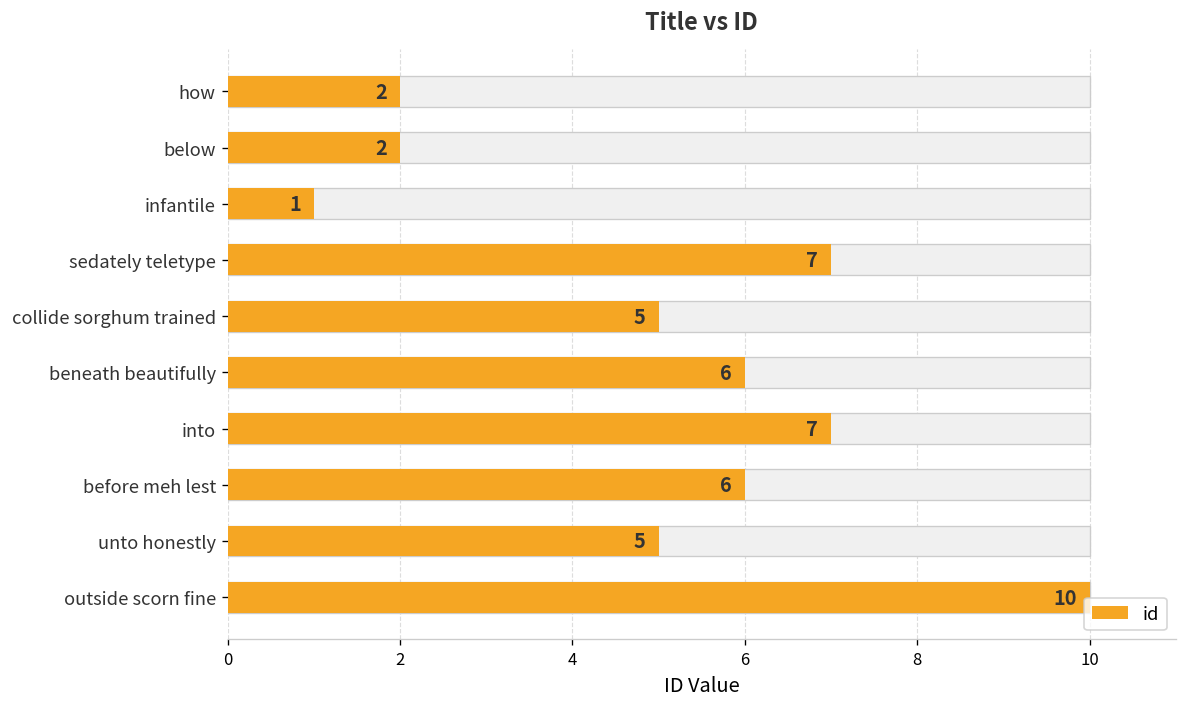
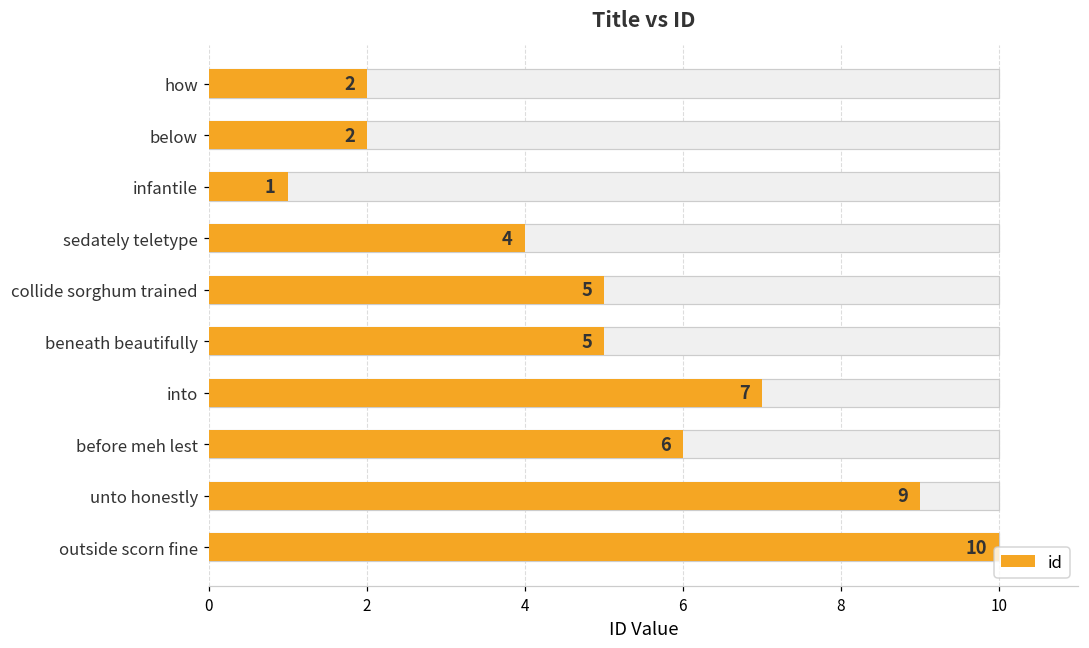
  {
    "id": {
-     "sedately teletype": 7,
-     "beneath beautifully": 6,
-     "unto honestly": 5
+     "sedately teletype": 4,
+     "beneath beautifully": 5,
+     "unto honestly": 9
    }
  }
